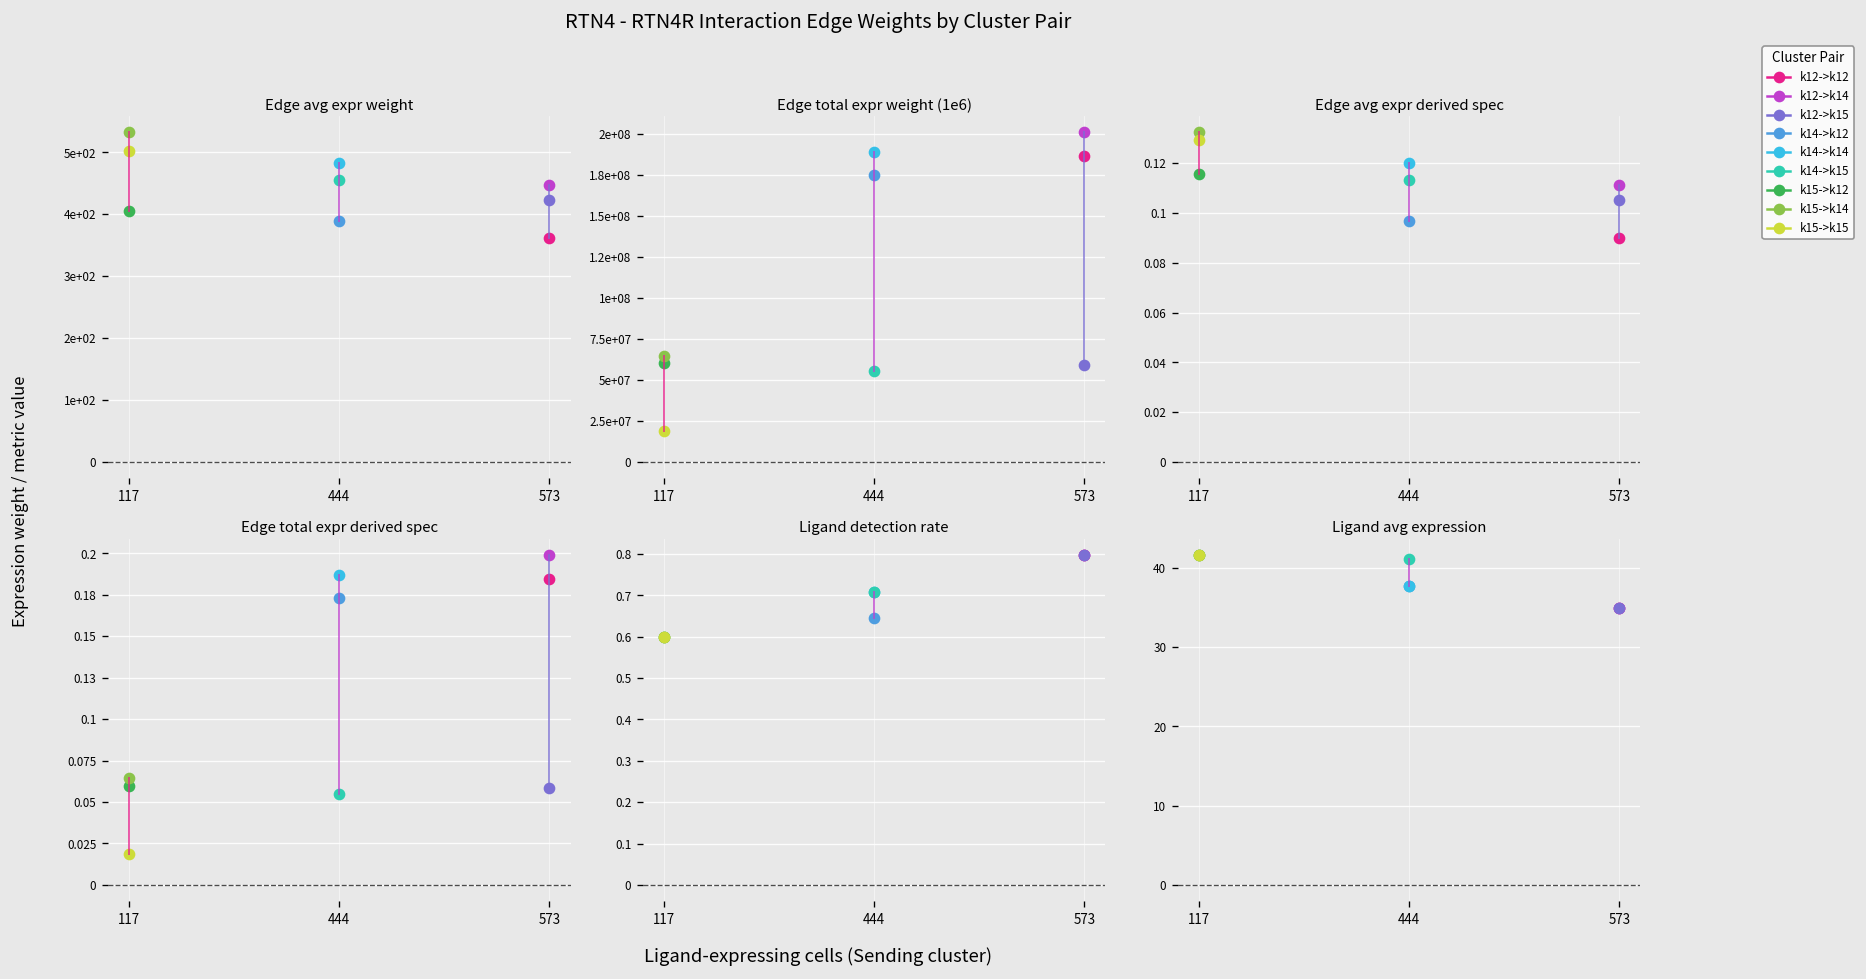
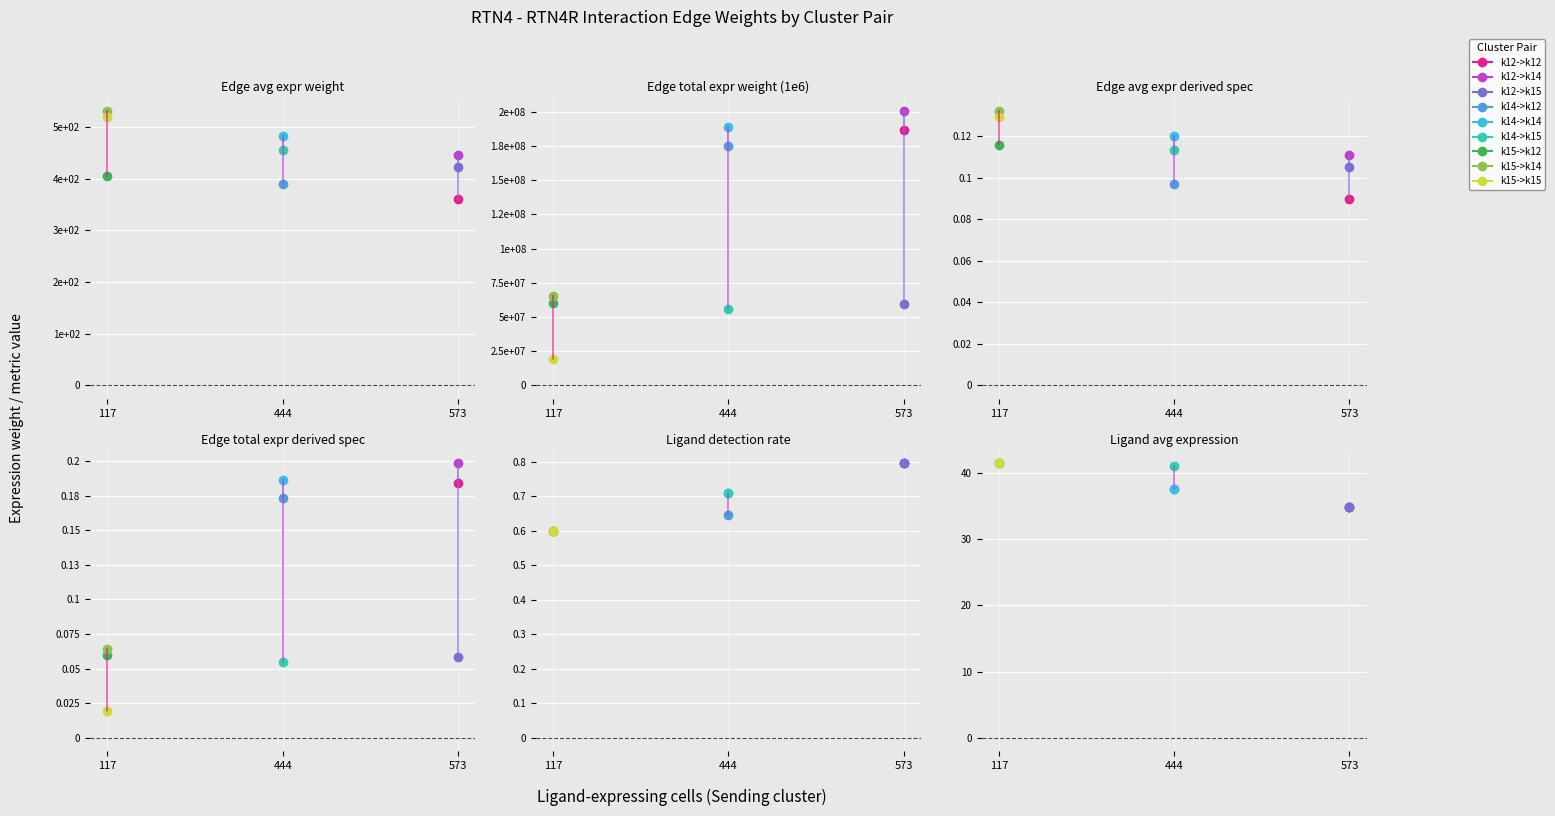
  {
    "Edge avg expr weight": {
      "k15->k15": {
-       "117": 500
+       "117": 520
      }
    }
  }
